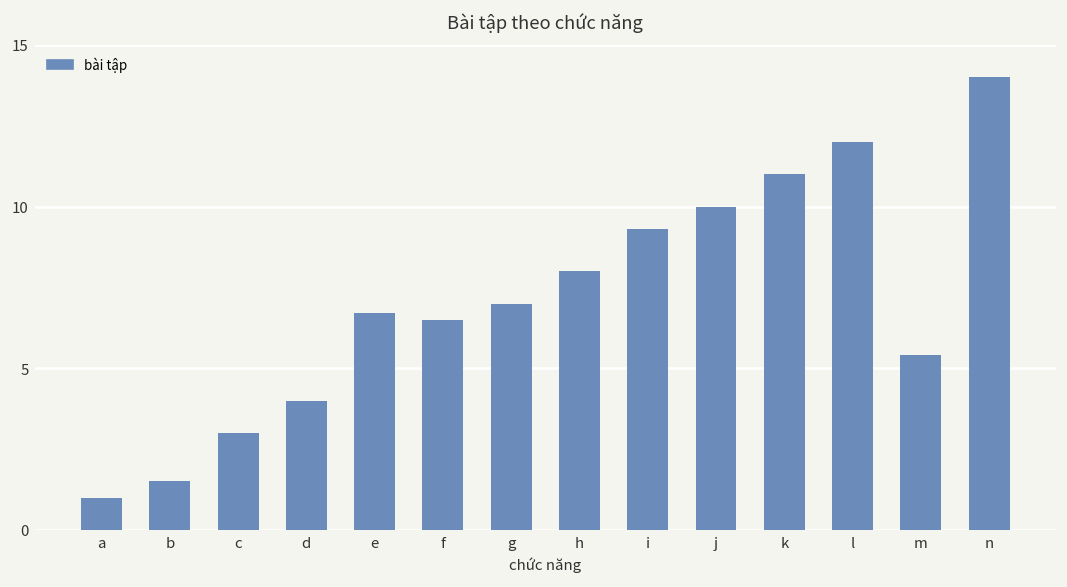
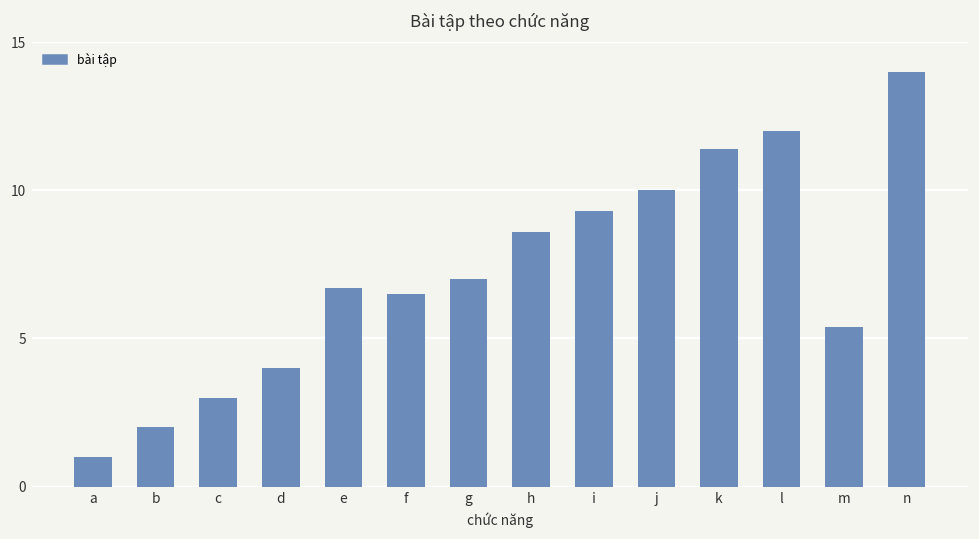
  {
    "a": 1.0,
-   "b": 1.5,
+   "b": 2.0,
    "c": 3.0,
    "d": 4.0,
    "e": 6.7,
    "f": 6.5,
    "g": 7.0,
-   "h": 8.0,
+   "h": 8.6,
    "i": 9.3,
    "j": 10.0,
-   "k": 11.0,
+   "k": 11.4,
    "l": 12.0,
    "m": 5.4,
    "n": 14.0
  }
